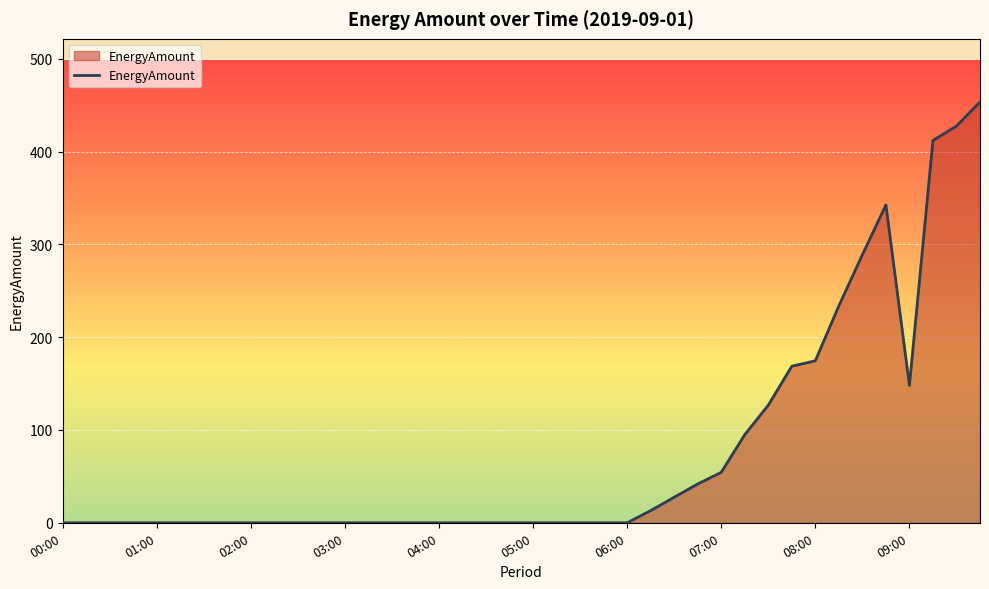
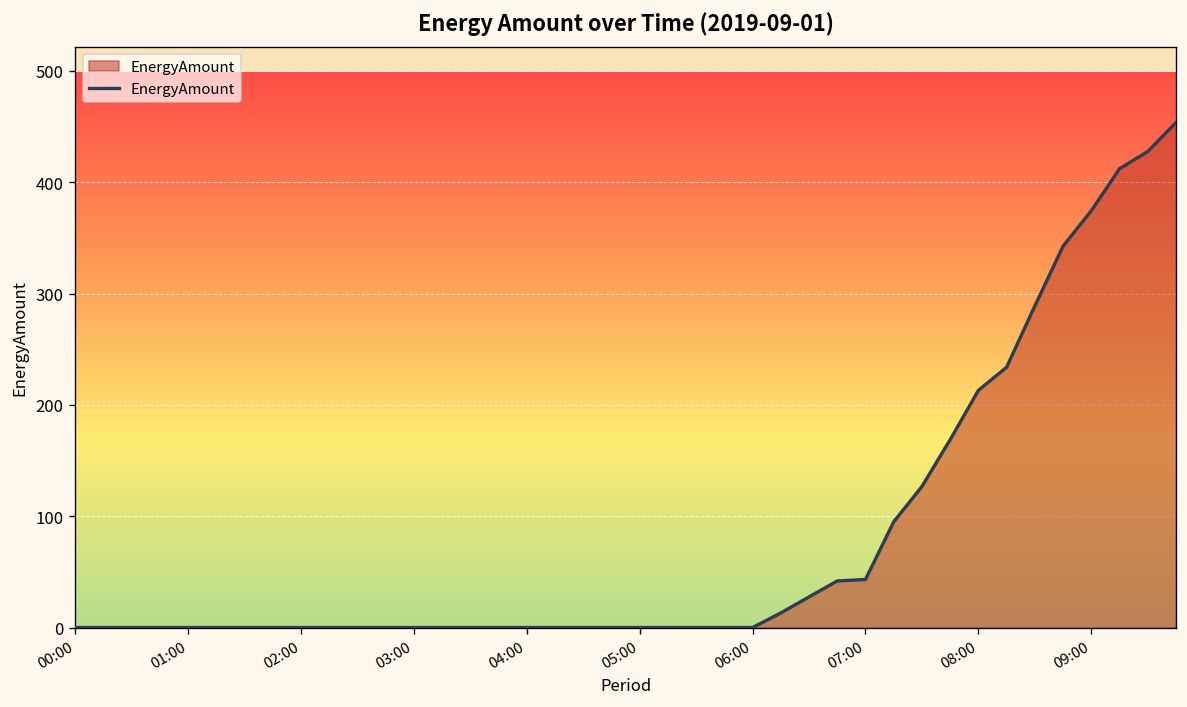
  {
    "00:00": 0,
    "01:00": 0,
    "02:00": 0,
    "03:00": 0,
    "04:00": 0,
    "05:00": 0,
    "06:00": 0,
-   "07:00": 50,
-   "08:00": 170,
-   "09:00": 150
+   "07:00": 40,
+   "08:00": 210,
+   "09:00": 370
  }
